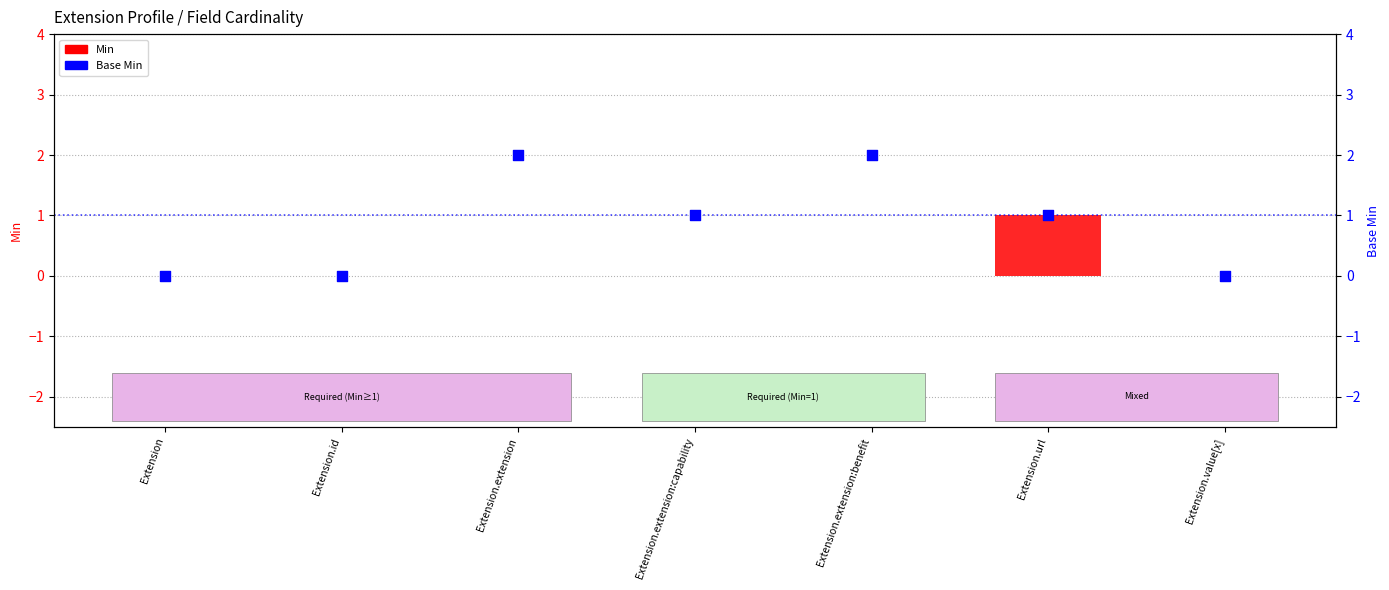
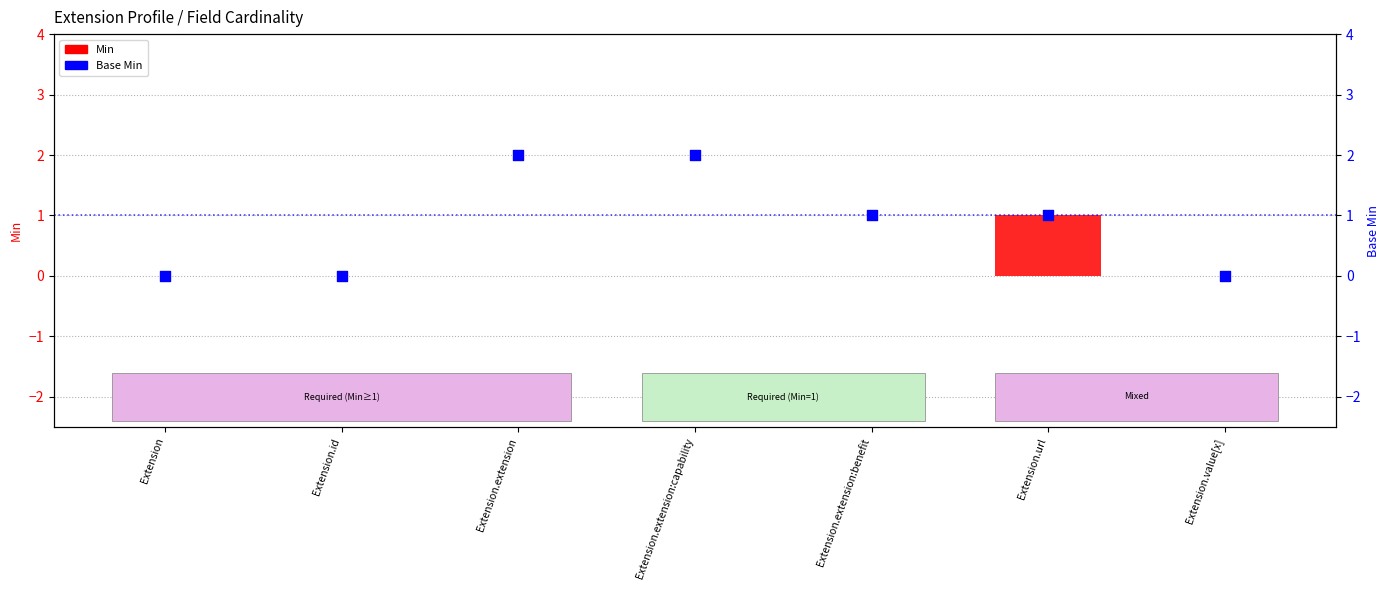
  {
    "Min": {
      "Extension": 0.0,
      "Extension.id": 0.0,
      "Extension.extension": 0.0,
      "Extension.extension:capability": 0.0,
      "Extension.extension:benefit": 0.0,
      "Extension.url": 1.0,
      "Extension.value[x]": 0.0
    },
    "Base Min": {
-     "Extension.extension:capability": 1,
-     "Extension.extension:benefit": 2
+     "Extension.extension:capability": 2,
+     "Extension.extension:benefit": 1
    }
  }
